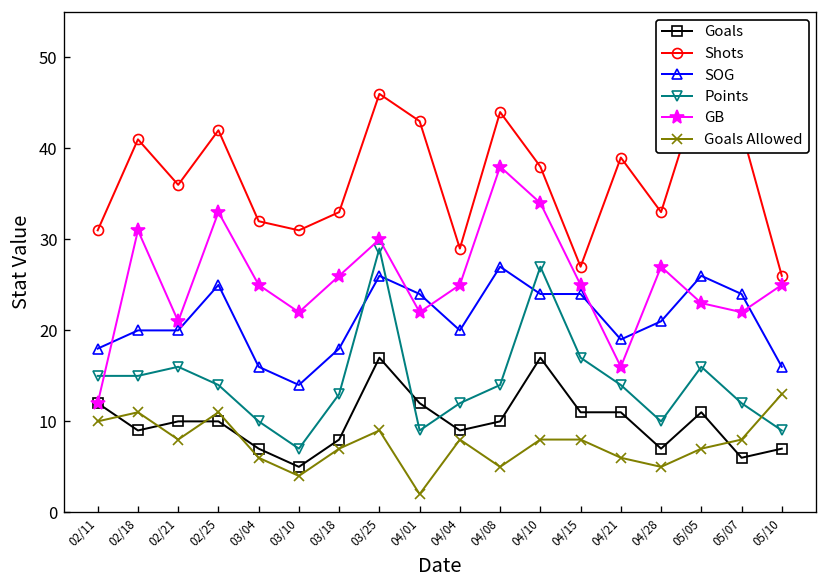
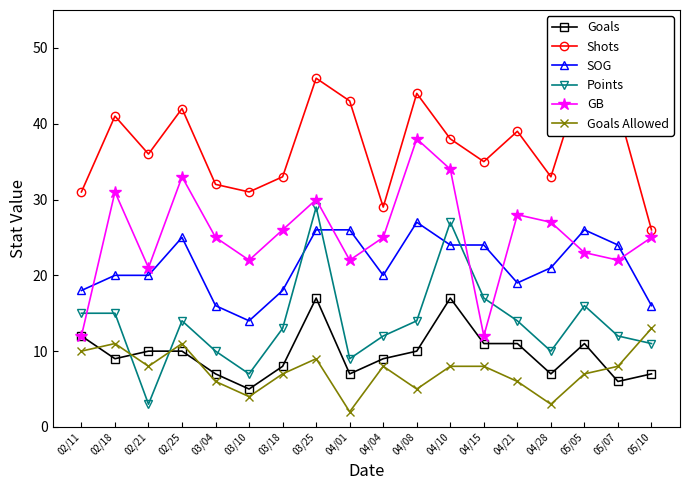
  {
    "Goals": {
      "02/18": 9,
      "02/21": 10,
      "02/25": 10,
      "03/04": 7,
      "03/10": 5,
      "03/18": 8,
      "03/25": 17,
-     "04/01": 12,
+     "04/01": 7,
      "04/04": 9,
      "04/08": 10,
      "04/10": 17,
      "04/15": 11,
      "04/21": 11,
      "04/28": 7,
      "05/05": 11,
      "05/07": 6,
      "05/10": 7
    },
    "Shots": {
      "02/11": 31,
      "02/18": 41,
      "02/21": 36,
      "02/25": 42,
      "03/04": 32,
      "03/10": 31,
      "03/18": 33,
      "03/25": 46,
      "04/01": 43,
      "04/04": 29,
      "04/08": 44,
      "04/10": 38,
-     "04/15": 27,
+     "04/15": 35,
      "04/21": 39,
      "04/28": 33,
      "05/10": 26
    },
    "SOG": {
      "02/11": 18,
      "02/18": 20,
      "02/21": 20,
      "02/25": 25,
      "03/04": 16,
      "03/10": 14,
      "03/18": 18,
      "03/25": 26,
-     "04/01": 24,
+     "04/01": 26,
      "04/04": 20,
      "04/08": 27,
      "04/10": 24,
      "04/15": 24,
      "04/21": 19,
      "04/28": 21,
      "05/05": 26,
      "05/07": 24,
      "05/10": 16
    },
    "Points": {
      "02/11": 15,
      "02/18": 15,
-     "02/21": 16,
+     "02/21": 3,
      "02/25": 14,
      "03/04": 10,
      "03/10": 7,
      "03/18": 13,
      "03/25": 29,
      "04/01": 9,
      "04/04": 12,
      "04/08": 14,
      "04/10": 27,
      "04/15": 17,
      "04/21": 14,
      "04/28": 10,
      "05/05": 16,
      "05/07": 12,
-     "05/10": 9
+     "05/10": 11
    },
    "GB": {
      "02/18": 31,
      "02/21": 21,
      "02/25": 33,
      "03/04": 25,
      "03/10": 22,
      "03/18": 26,
      "03/25": 30,
      "04/01": 22,
      "04/04": 25,
      "04/08": 38,
      "04/10": 34,
-     "04/15": 25,
-     "04/21": 16,
+     "04/15": 12,
+     "04/21": 28,
      "04/28": 27,
      "05/05": 23,
      "05/07": 22,
      "05/10": 25
    },
    "Goals Allowed": {
      "02/11": 10,
      "02/18": 11,
      "02/21": 8,
      "02/25": 11,
      "03/04": 6,
      "03/10": 4,
      "03/18": 7,
      "03/25": 9,
      "04/01": 2,
      "04/04": 8,
      "04/08": 5,
      "04/10": 8,
      "04/15": 8,
      "04/21": 6,
-     "04/28": 5,
+     "04/28": 3,
      "05/05": 7,
      "05/07": 8,
      "05/10": 13
    }
  }
